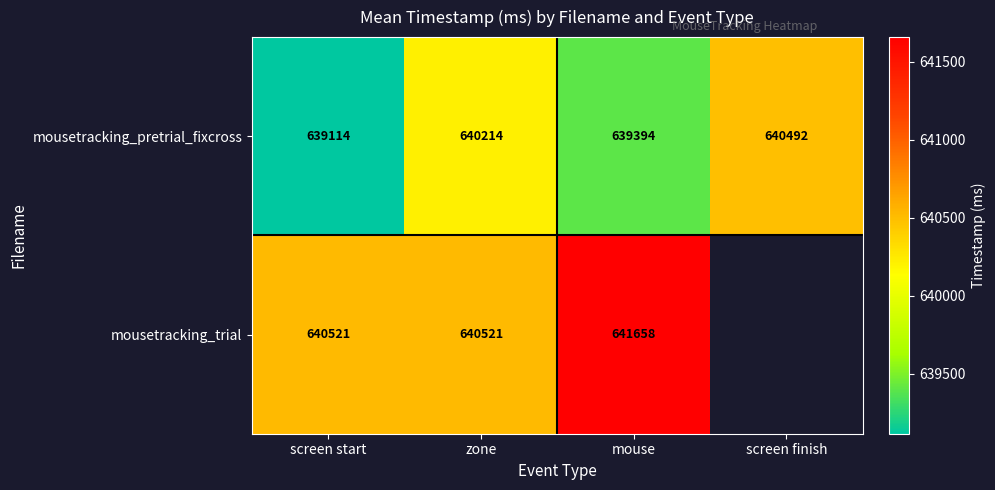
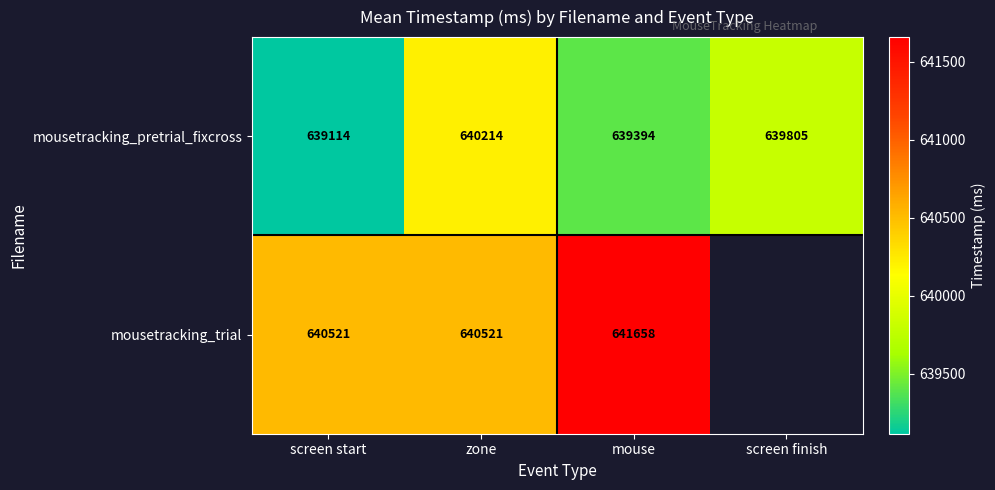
  {
    "mousetracking_pretrial_fixcross": {
      "screen start": 639114,
      "zone": 640214,
      "mouse": 639394,
-     "screen finish": 640492
+     "screen finish": 639805
    },
    "mousetracking_trial": {
      "screen start": 640521,
      "zone": 640521,
      "mouse": 641658
    }
  }
